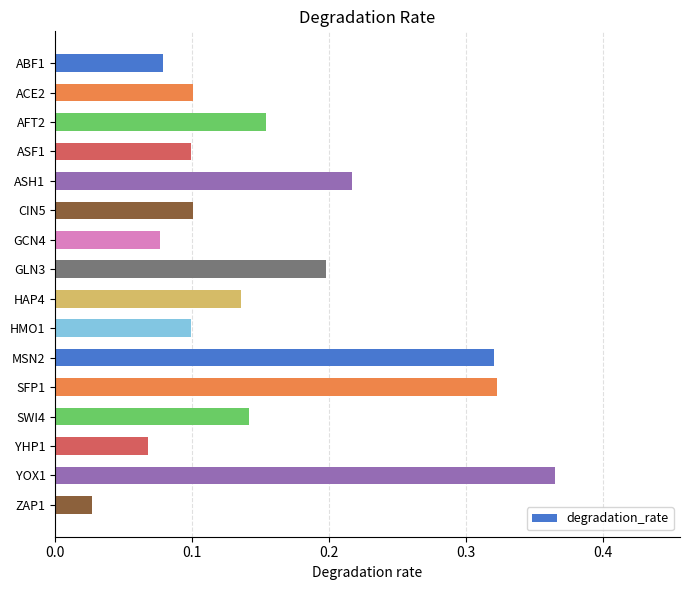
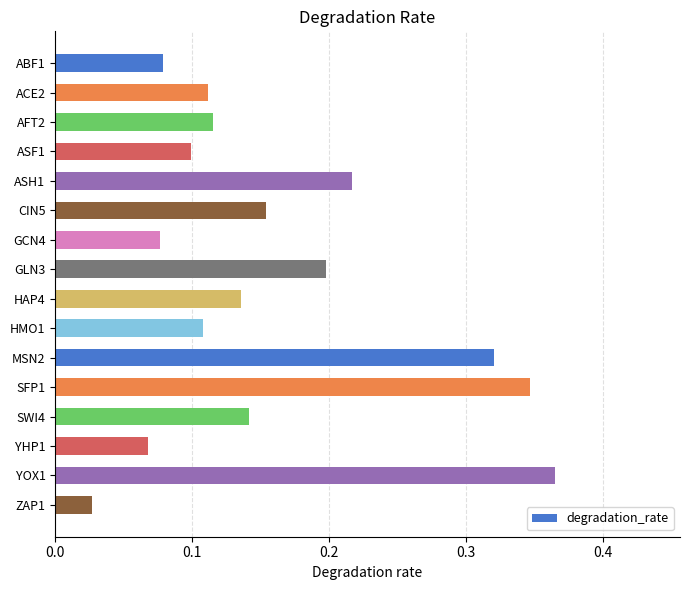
  {
    "ABF1": 0.079,
-   "ACE2": 0.101,
-   "AFT2": 0.154,
+   "ACE2": 0.112,
+   "AFT2": 0.115,
    "ASF1": 0.099,
    "ASH1": 0.217,
-   "CIN5": 0.101,
+   "CIN5": 0.154,
    "GCN4": 0.077,
    "GLN3": 0.198,
    "HAP4": 0.136,
-   "HMO1": 0.099,
+   "HMO1": 0.108,
    "MSN2": 0.320,
-   "SFP1": 0.323,
+   "SFP1": 0.347,
    "SWI4": 0.142,
    "YHP1": 0.068,
    "YOX1": 0.365,
    "ZAP1": 0.027
  }
